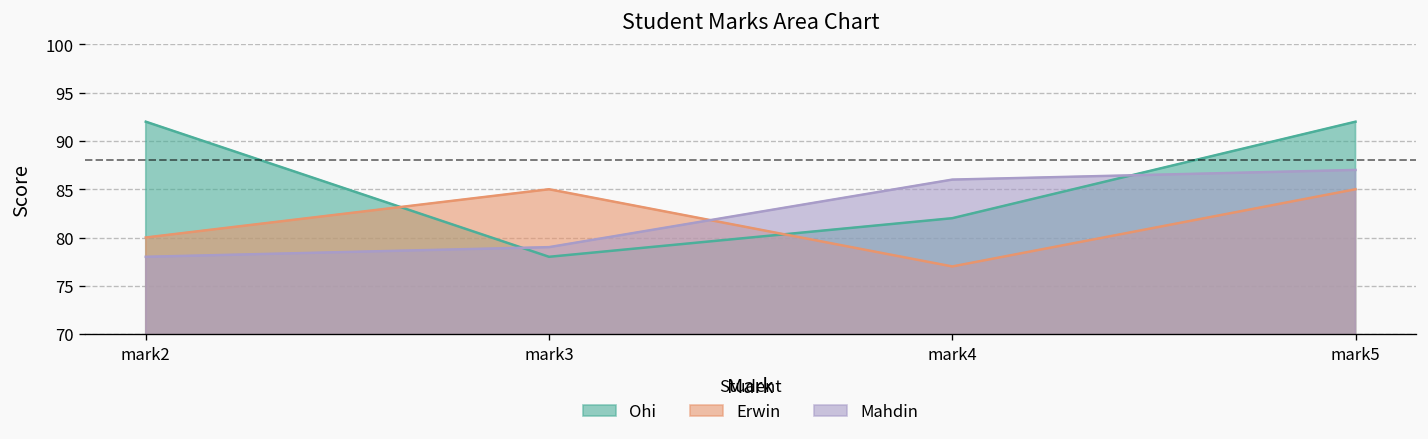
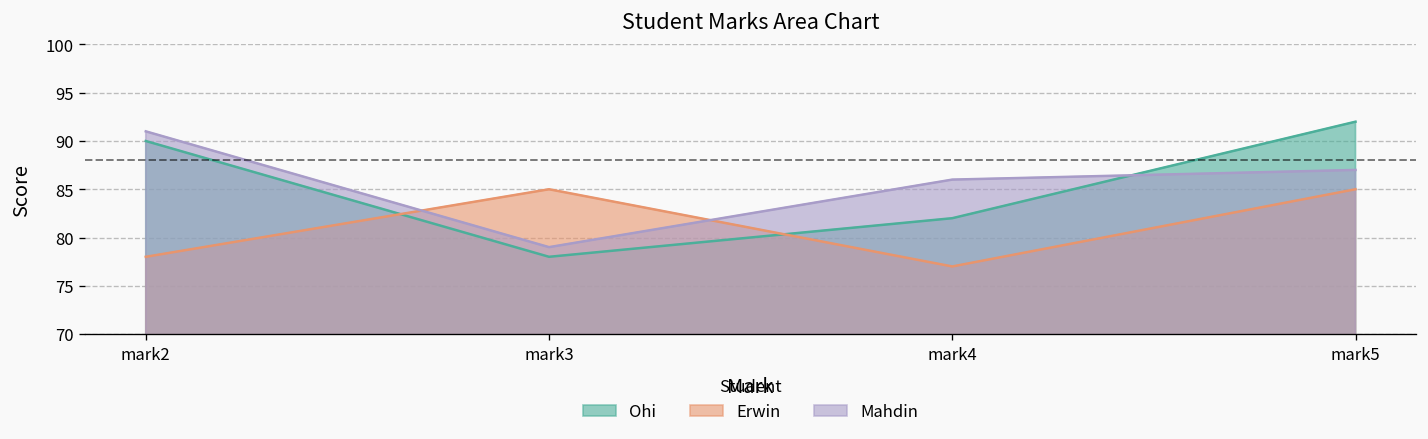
  {
    "Ohi": {
-     "mark2": 92,
+     "mark2": 90,
      "mark3": 78,
      "mark4": 82,
      "mark5": 92
    },
    "Erwin": {
-     "mark2": 80,
+     "mark2": 78,
      "mark3": 85,
      "mark4": 77,
      "mark5": 85
    },
    "Mahdin": {
-     "mark2": 78,
+     "mark2": 91,
      "mark3": 79,
      "mark4": 86,
      "mark5": 87
    }
  }
